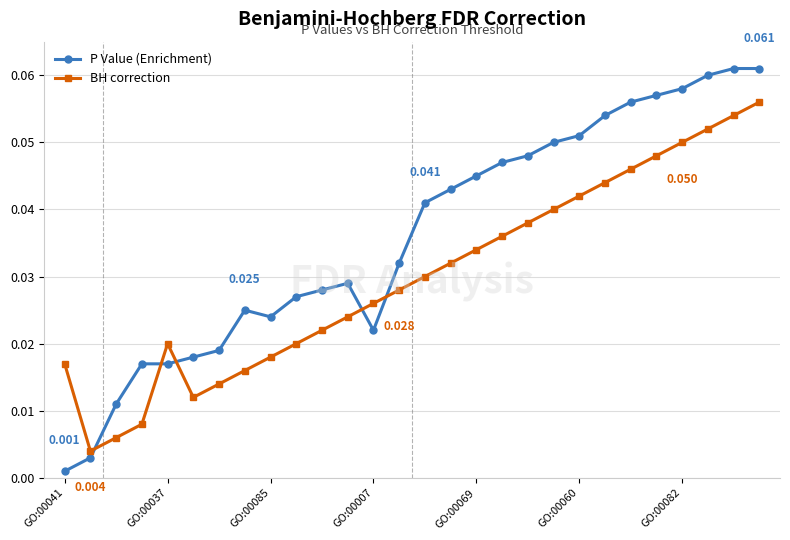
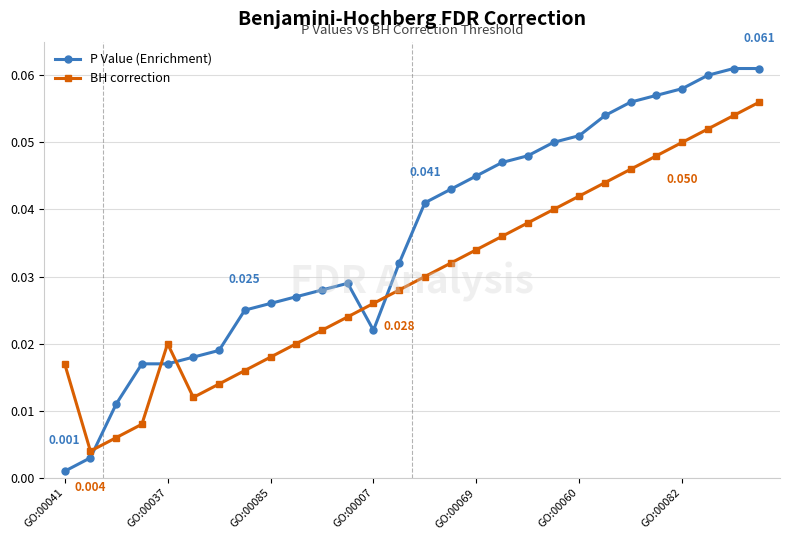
  {
    "P Value (Enrichment)": {
      "GO:00037": 0.017,
-     "GO:00085": 0.024,
+     "GO:00085": 0.026,
      "GO:00069": 0.045,
      "GO:00060": 0.051,
      "GO:00082": 0.058
    },
    "BH correction": {
      "GO:00041": 0.017,
      "GO:00037": 0.020,
      "GO:00085": 0.018,
      "GO:00007": 0.026,
      "GO:00069": 0.034,
      "GO:00060": 0.042
    }
  }
